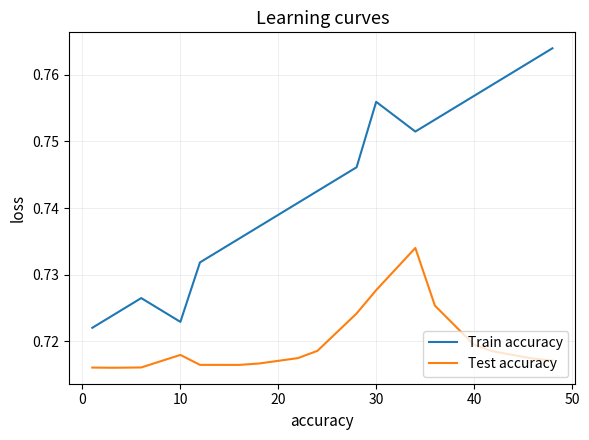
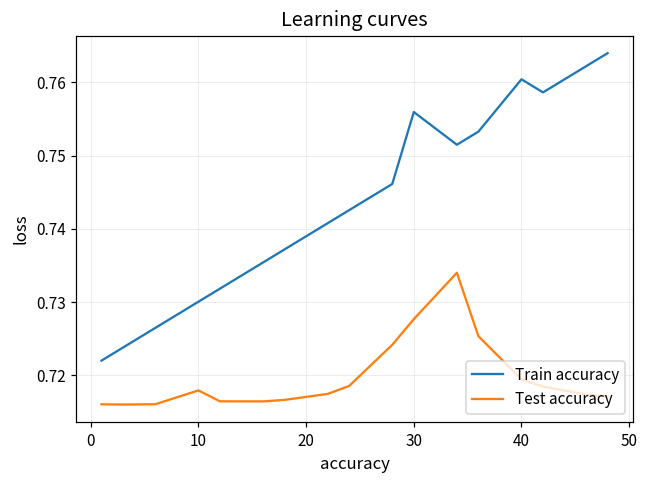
  {
    "Train accuracy": {
-     "10": 0.723,
+     "10": 0.730,
      "30": 0.756,
-     "40": 0.757
+     "40": 0.760
    },
    "Test accuracy": {
      "10": 0.718,
      "30": 0.728
    }
  }
